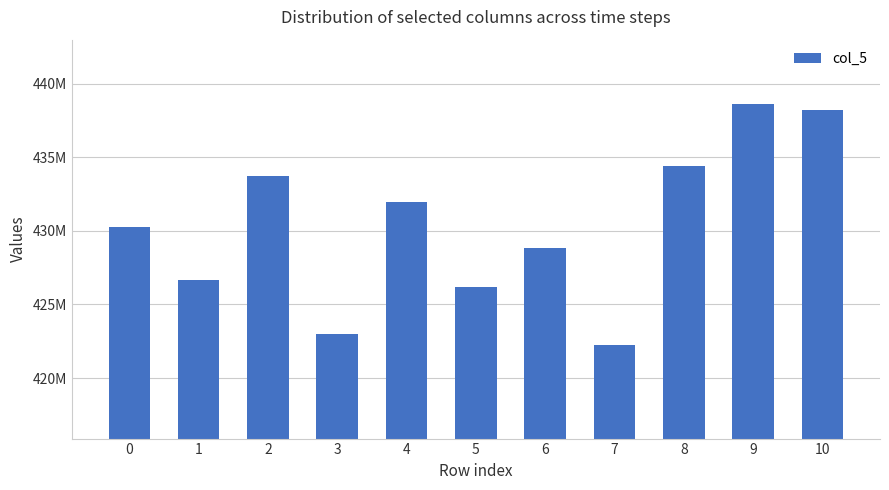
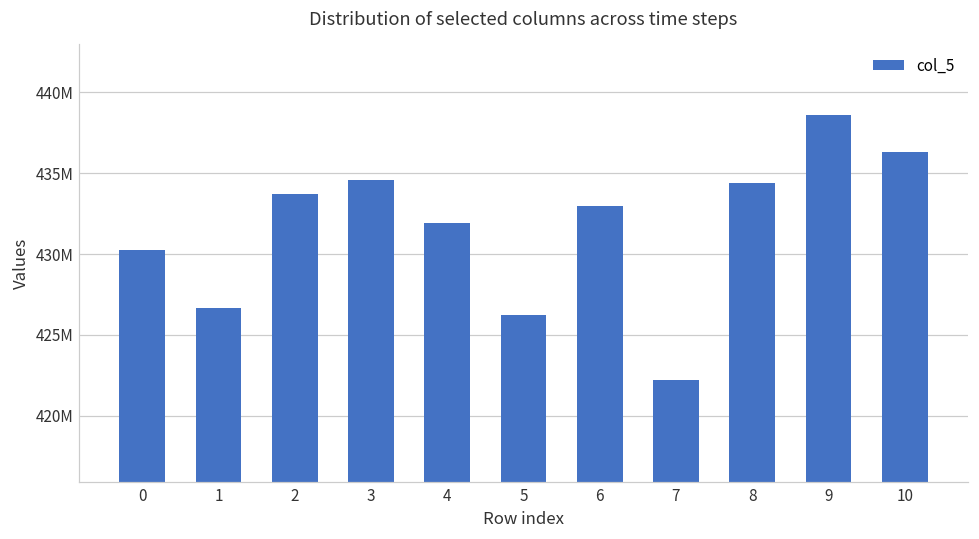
  {
    "0": 430300000,
    "1": 426700000,
    "2": 433700000,
-   "3": 423000000,
+   "3": 434600000,
    "4": 431900000,
    "5": 426200000,
-   "6": 428800000,
+   "6": 433000000,
    "7": 422200000,
    "8": 434400000,
    "9": 438600000,
-   "10": 438200000
+   "10": 436300000
  }
